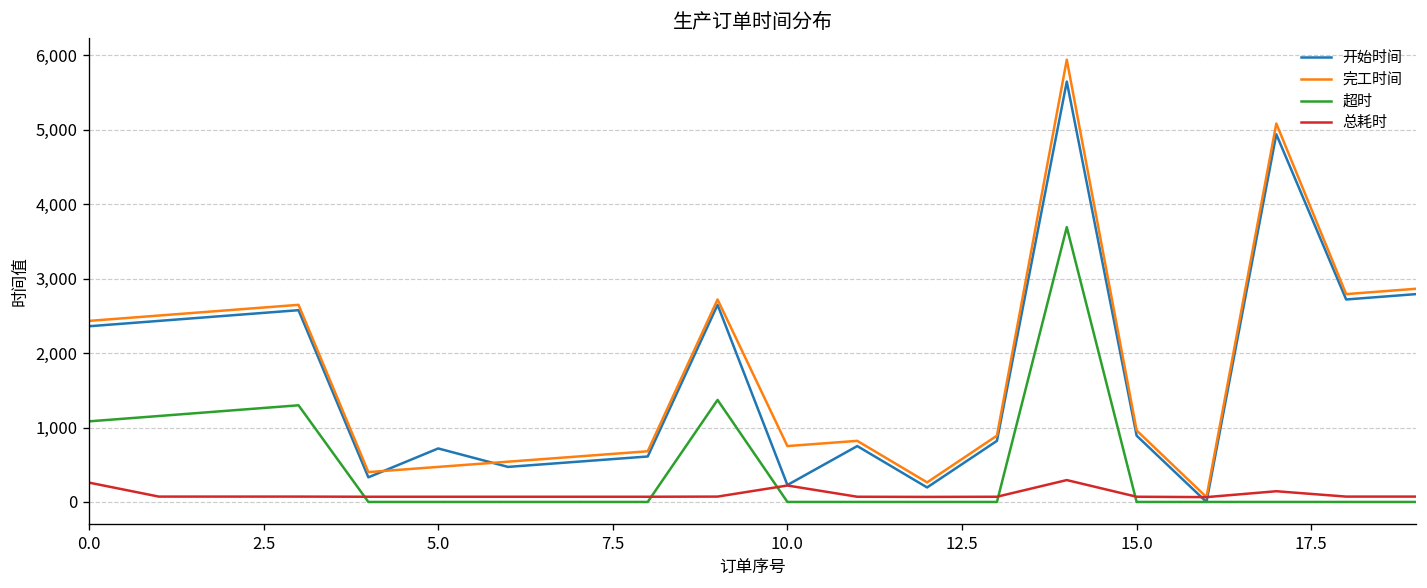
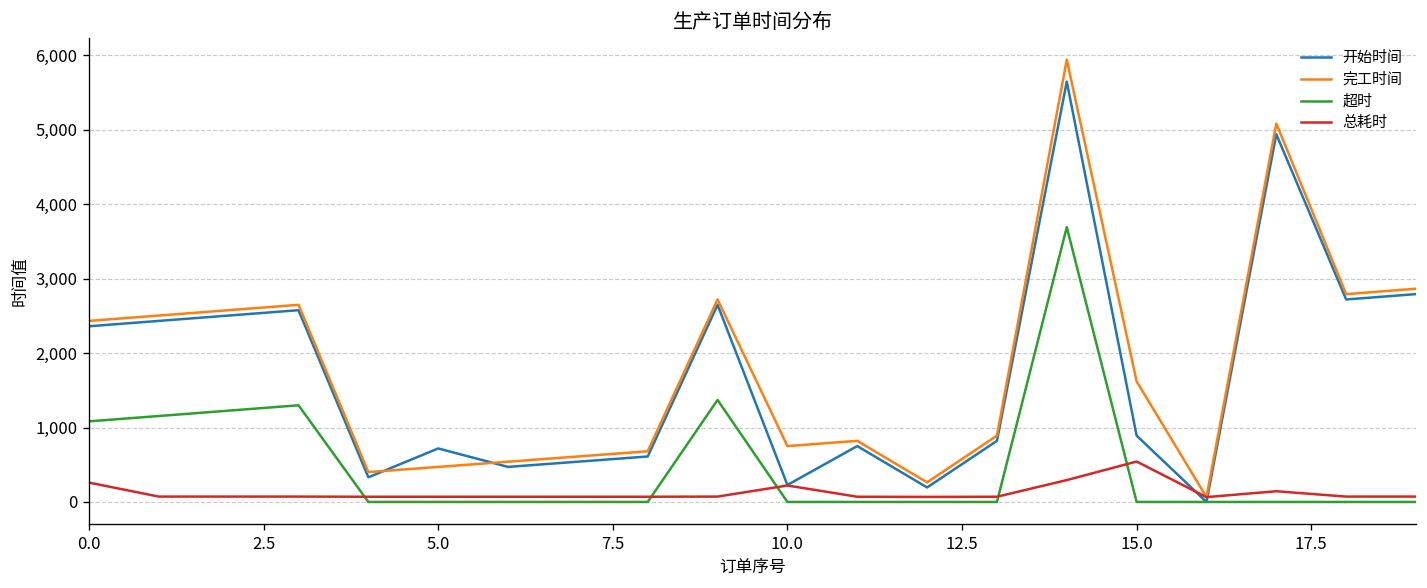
  {
    "开始时间": {
      "0.0": "2,400",
      "5.0": "700",
      "15.0": "900"
    },
    "完工时间": {
      "0.0": "2,400",
      "5.0": "500",
      "10.0": "800",
-     "15.0": "1,000"
+     "15.0": "1,600"
    },
    "超时": {
      "0.0": "1,100",
      "5.0": "0",
      "10.0": "0",
      "15.0": "0"
    },
    "总耗时": {
      "0.0": "300",
      "5.0": "100",
-     "15.0": "100"
+     "15.0": "500"
    }
  }
